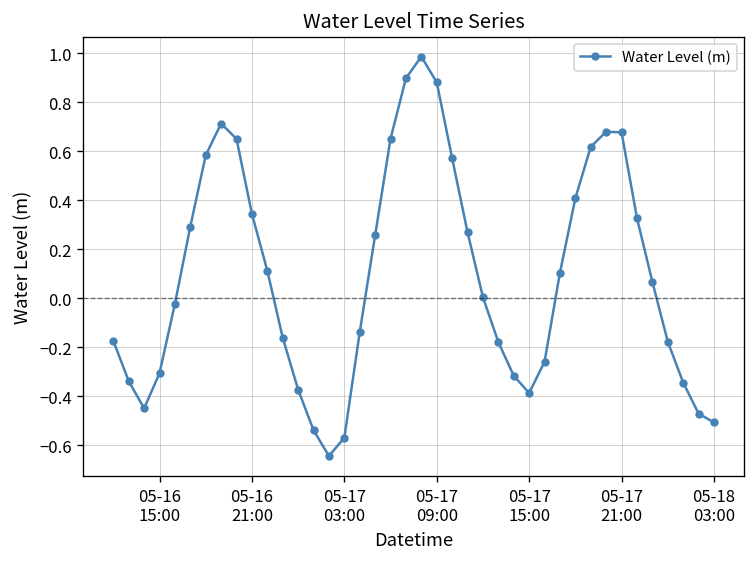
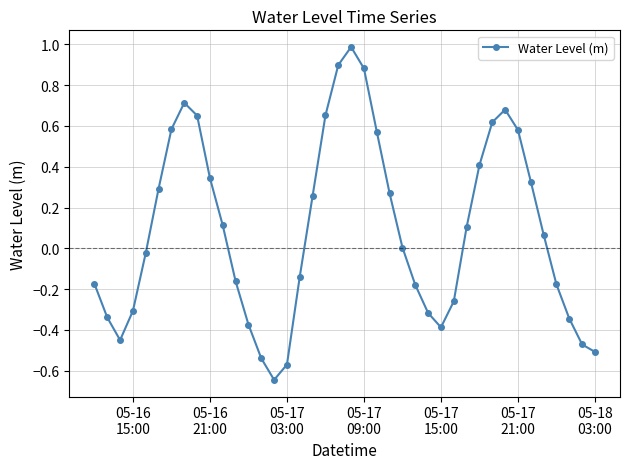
  {
    "05-16 15:00": -0.31,
    "05-16 21:00": 0.34,
    "05-17 03:00": -0.57,
    "05-17 09:00": 0.88,
    "05-17 15:00": -0.39,
-   "05-17 21:00": 0.68,
+   "05-17 21:00": 0.58,
    "05-18 03:00": -0.51
  }
